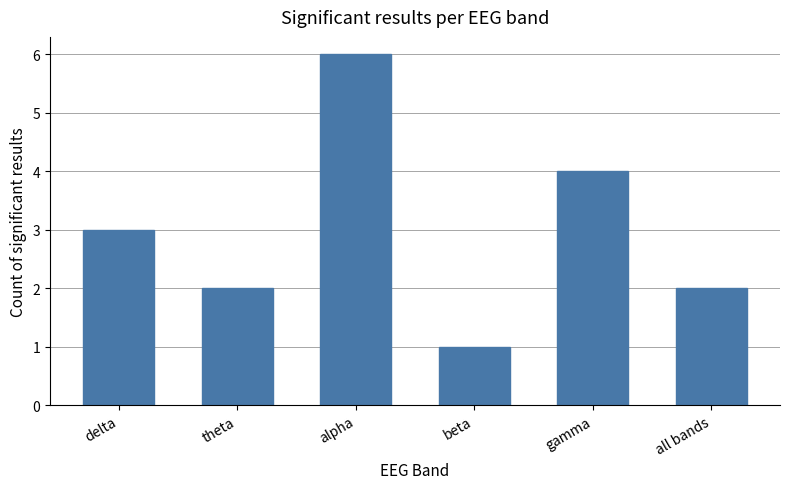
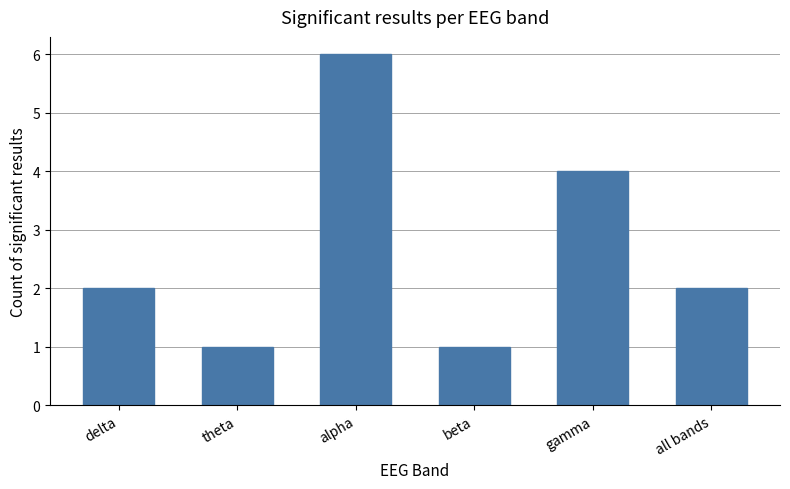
  {
-   "delta": 3,
-   "theta": 2,
+   "delta": 2,
+   "theta": 1,
    "alpha": 6,
    "beta": 1,
    "gamma": 4,
    "all bands": 2
  }
